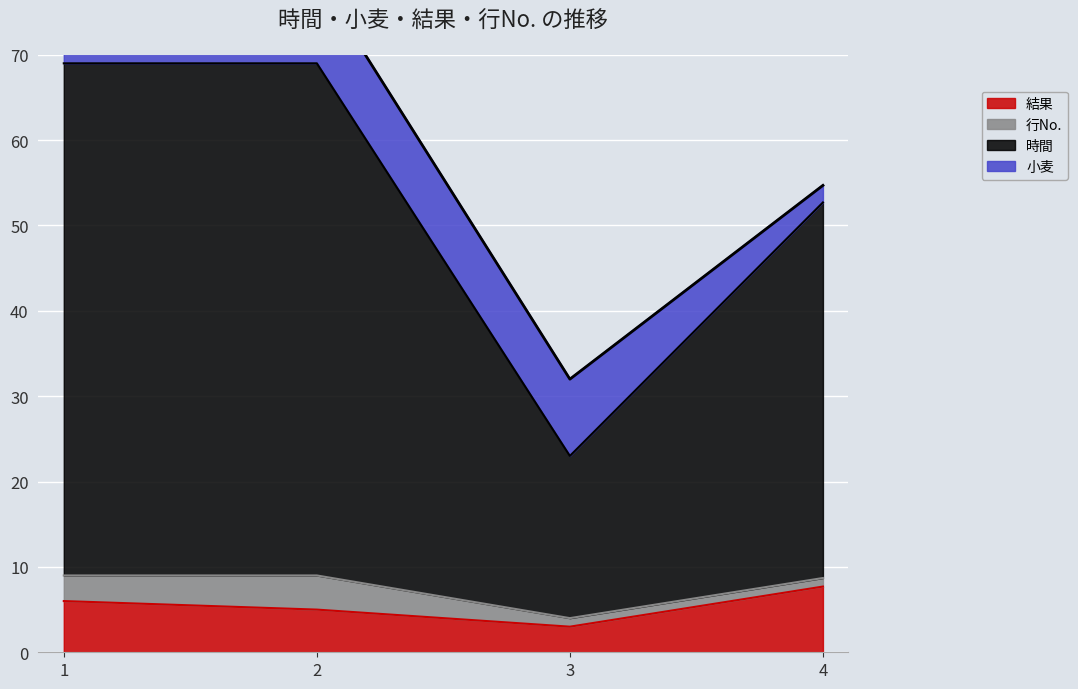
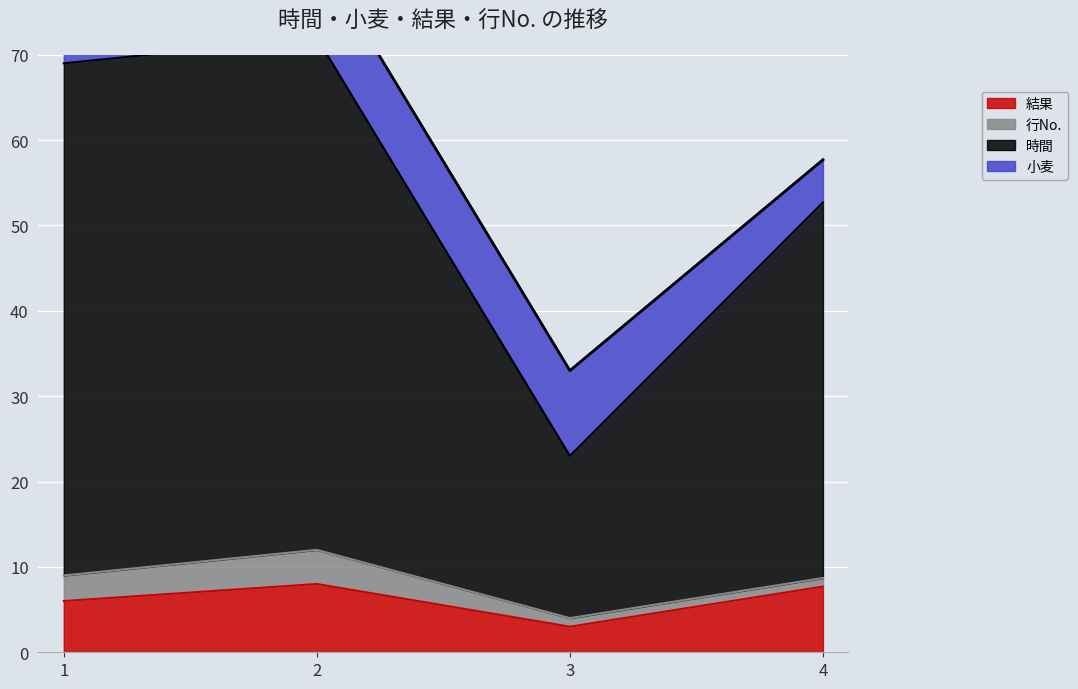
  {
    "結果": {
      "1": 6,
-     "2": 5,
+     "2": 8,
      "3": 3,
      "4": 8
    },
    "行No.": {
      "1": 3,
      "2": 4,
      "3": 1,
      "4": 1
    },
    "時間": {
      "1": 60,
      "3": 19,
      "4": 44
    },
    "小麦": {
-     "3": 9,
-     "4": 2
+     "3": 10,
+     "4": 5
    }
  }
